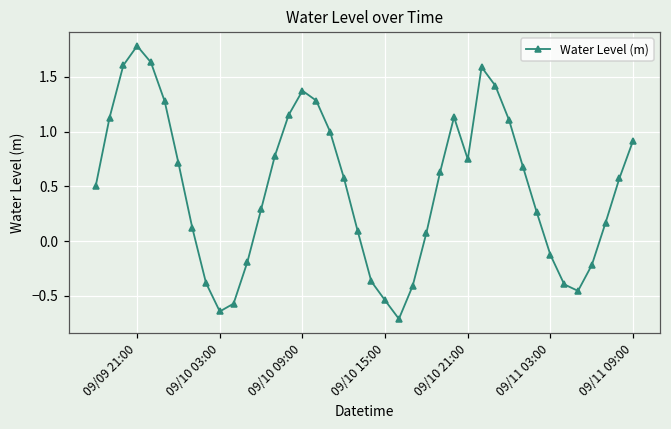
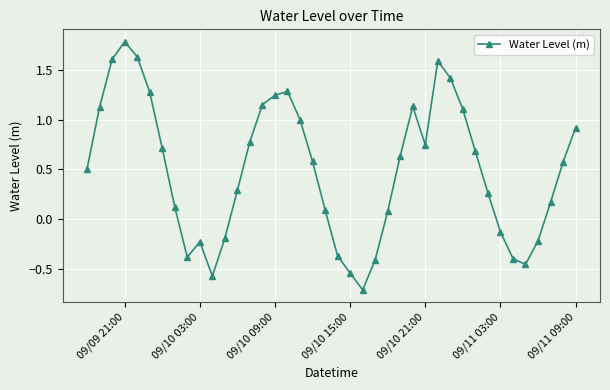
  {
    "09/09 21:00": 1.8,
-   "09/10 03:00": -0.6,
-   "09/10 09:00": 1.4,
+   "09/10 03:00": -0.2,
+   "09/10 09:00": 1.2,
    "09/10 15:00": -0.5,
    "09/10 21:00": 0.7,
    "09/11 03:00": -0.1,
    "09/11 09:00": 0.9
  }
